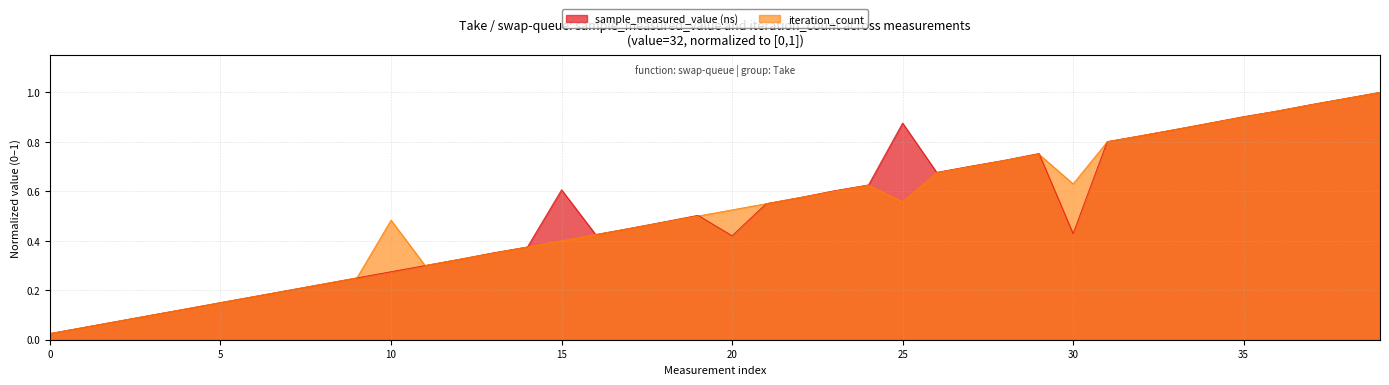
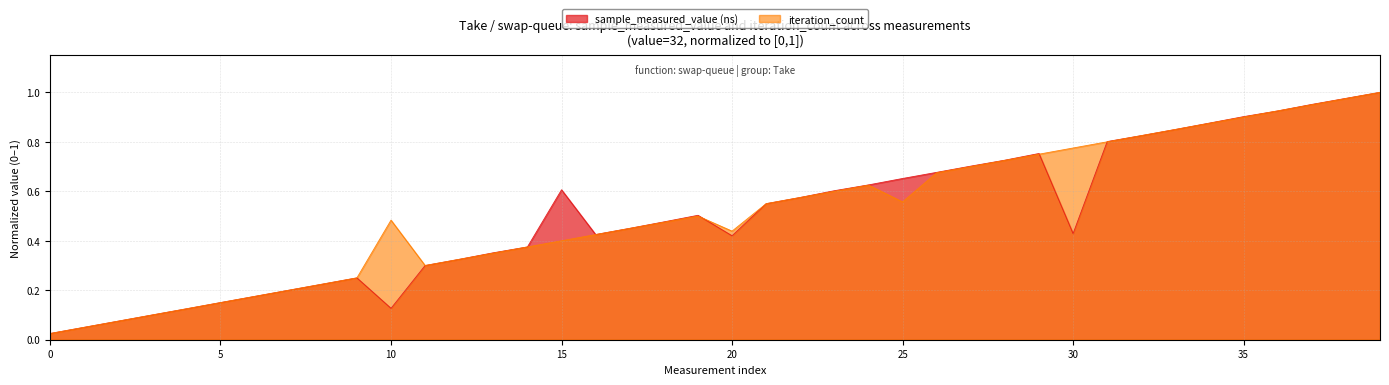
  {
    "sample_measured_value (ns)": {
-     "10": 0.27,
+     "10": 0.13,
      "15": 0.61,
      "20": 0.42,
-     "25": 0.88,
+     "25": 0.65,
      "30": 0.43
    },
    "iteration_count": {
      "10": 0.48,
      "15": 0.40,
-     "20": 0.53,
+     "20": 0.44,
      "25": 0.56,
-     "30": 0.63
+     "30": 0.78
    }
  }
